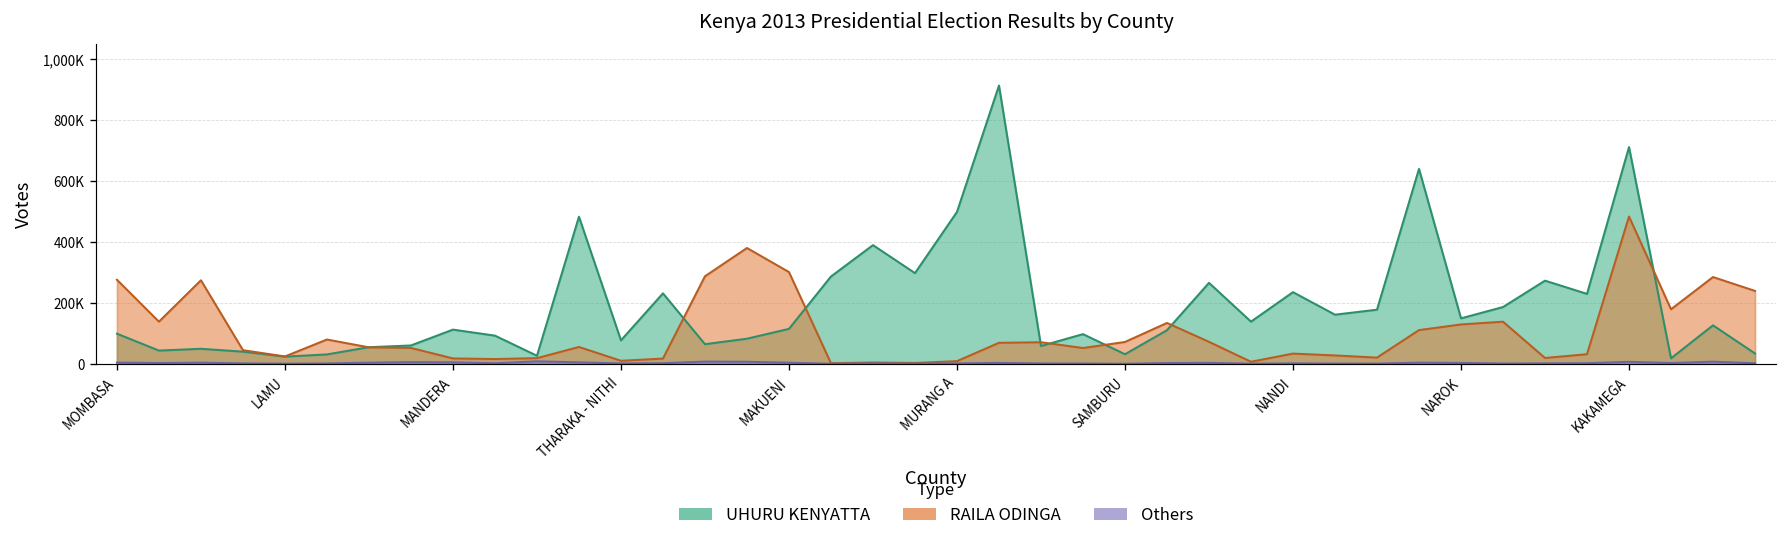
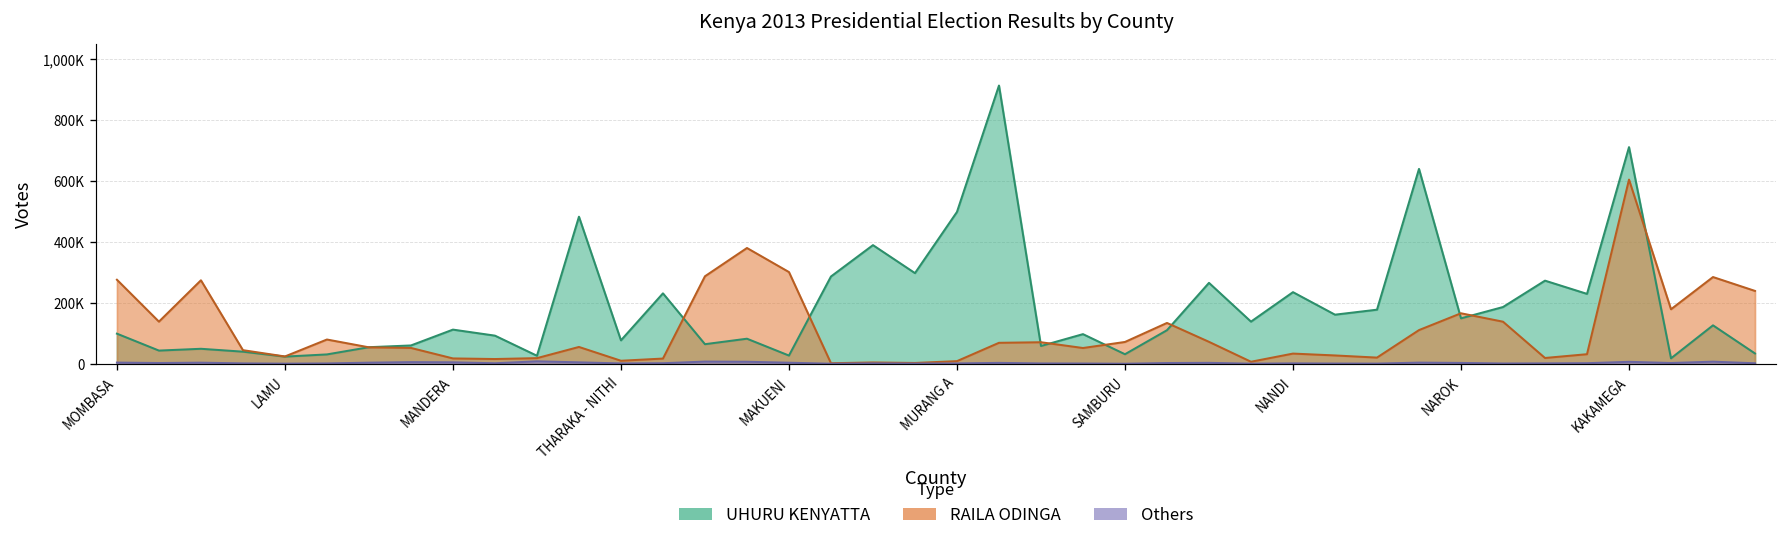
  {
    "UHURU KENYATTA": {
      "MOMBASA": "100,000",
      "MANDERA": "110,000",
      "THARAKA - NITHI": "80,000",
-     "MAKUENI": "110,000",
+     "MAKUENI": "30,000",
      "MURANG A": "500,000",
      "SAMBURU": "30,000",
      "NANDI": "240,000",
      "NAROK": "150,000",
      "KAKAMEGA": "710,000"
    },
    "RAILA ODINGA": {
      "MOMBASA": "280,000",
      "MANDERA": "20,000",
      "MAKUENI": "300,000",
      "SAMBURU": "70,000",
      "NANDI": "30,000",
-     "NAROK": "130,000",
-     "KAKAMEGA": "480,000"
+     "NAROK": "170,000",
+     "KAKAMEGA": "600,000"
    },
    "Others": {
      "MOMBASA": "0",
      "LAMU": "0",
      "MANDERA": "10,000",
      "MAKUENI": "0",
      "SAMBURU": "0",
      "NANDI": "0",
      "NAROK": "0",
      "KAKAMEGA": "10,000"
    }
  }
